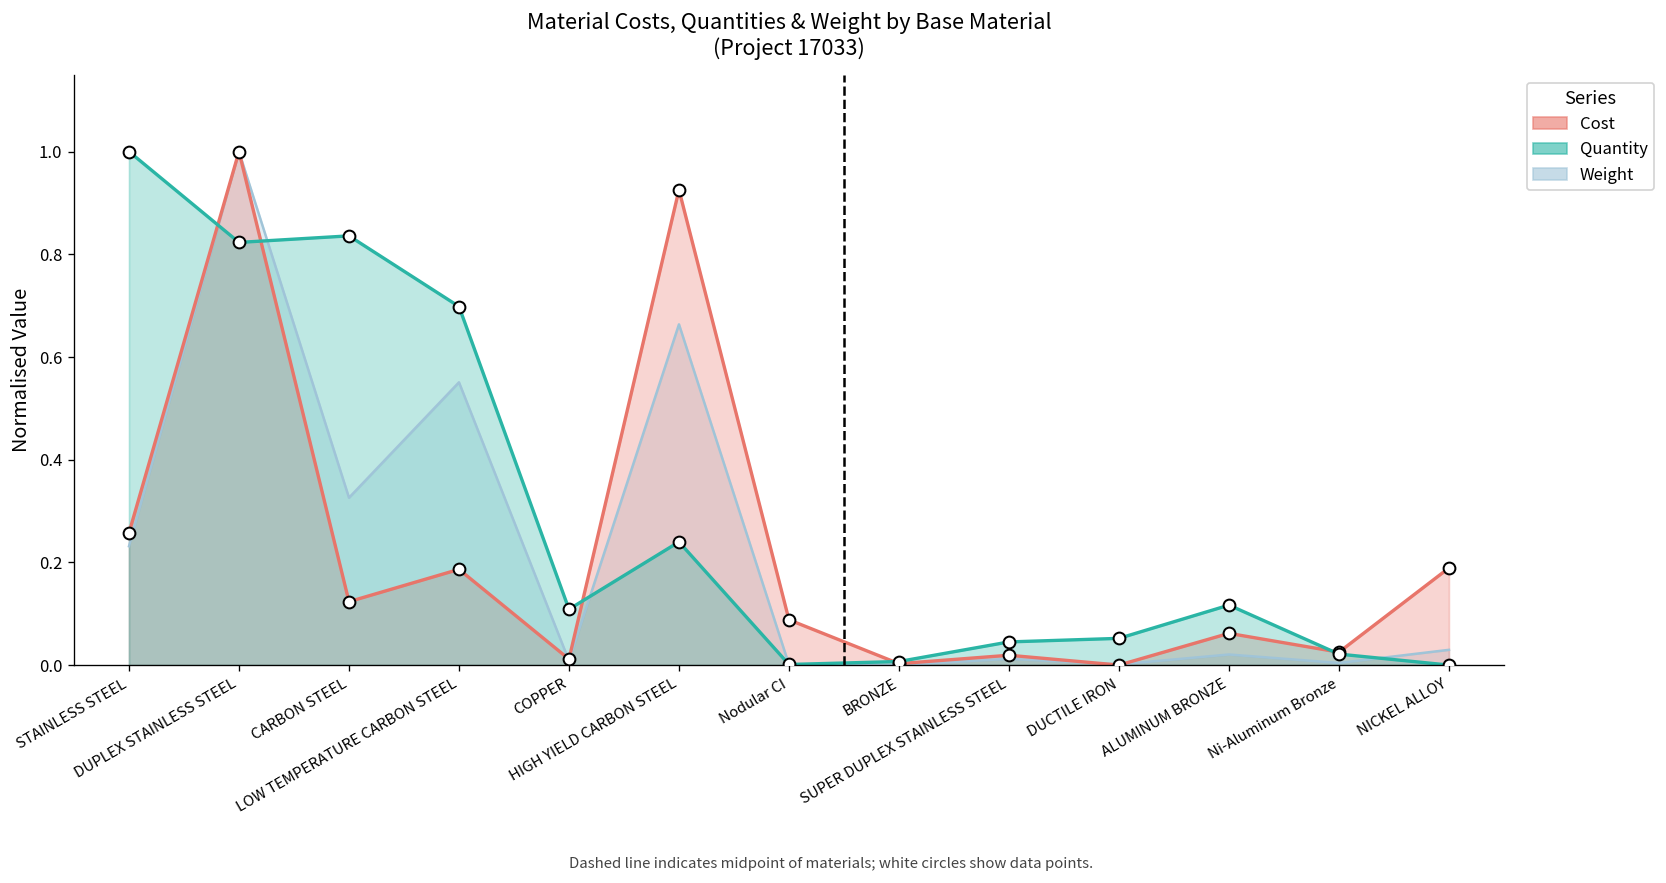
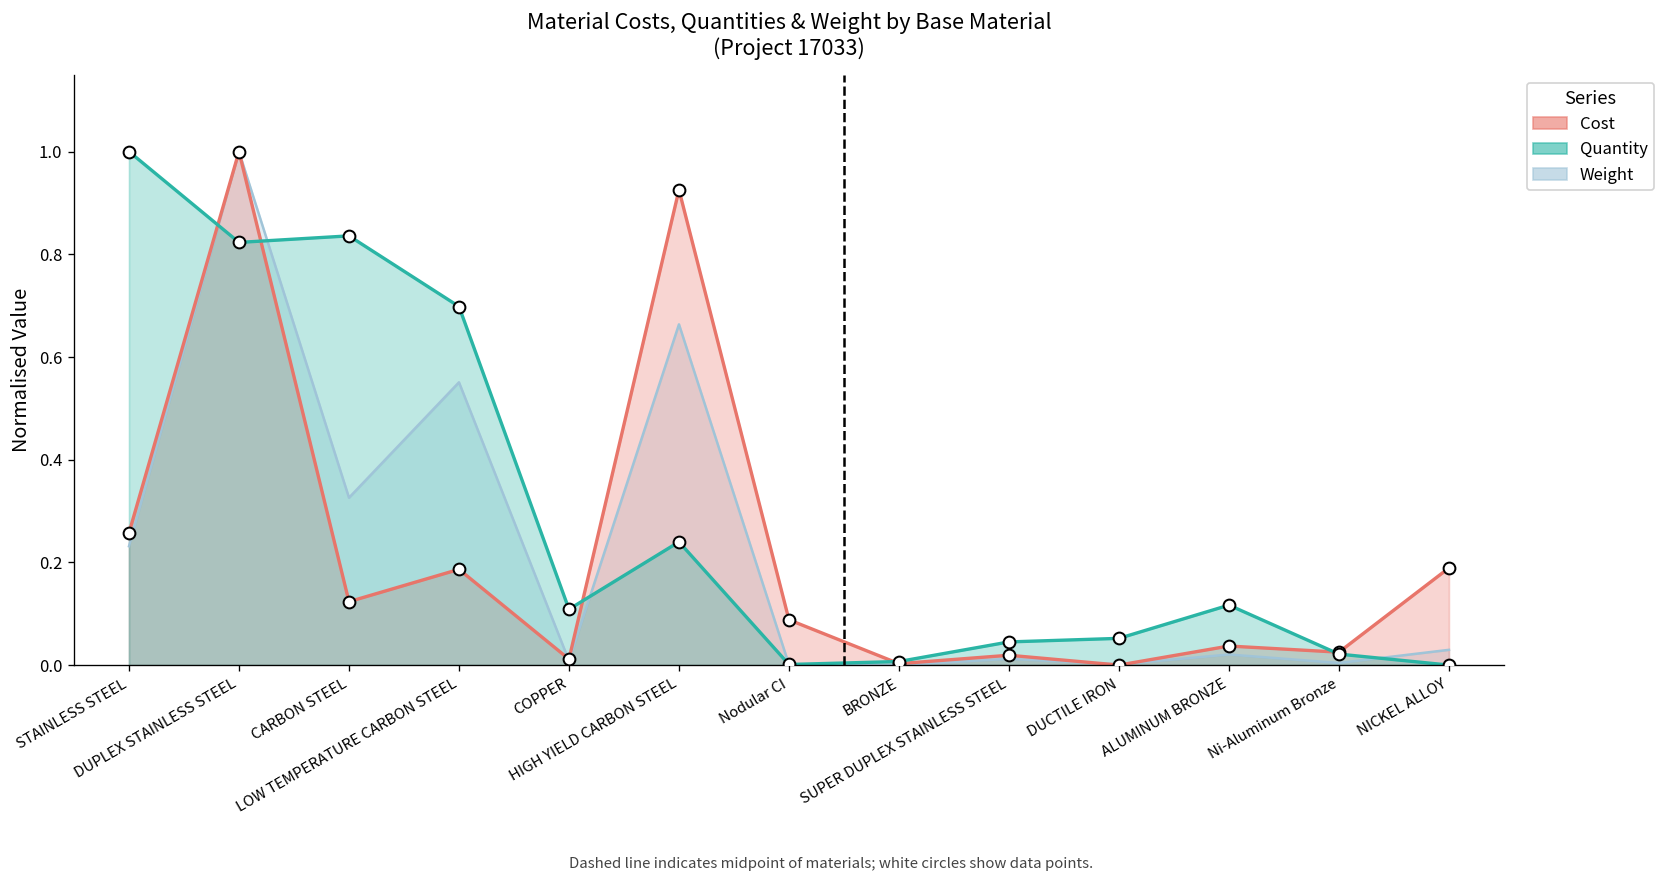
  {
    "Cost": {
      "STAINLESS STEEL": 0.26,
      "CARBON STEEL": 0.12,
      "LOW TEMPERATURE CARBON STEEL": 0.19,
      "HIGH YIELD CARBON STEEL": 0.93,
      "Nodular CI": 0.09,
      "SUPER DUPLEX STAINLESS STEEL": 0.02,
-     "ALUMINUM BRONZE": 0.06,
+     "ALUMINUM BRONZE": 0.04,
      "NICKEL ALLOY": 0.19
    }
  }
